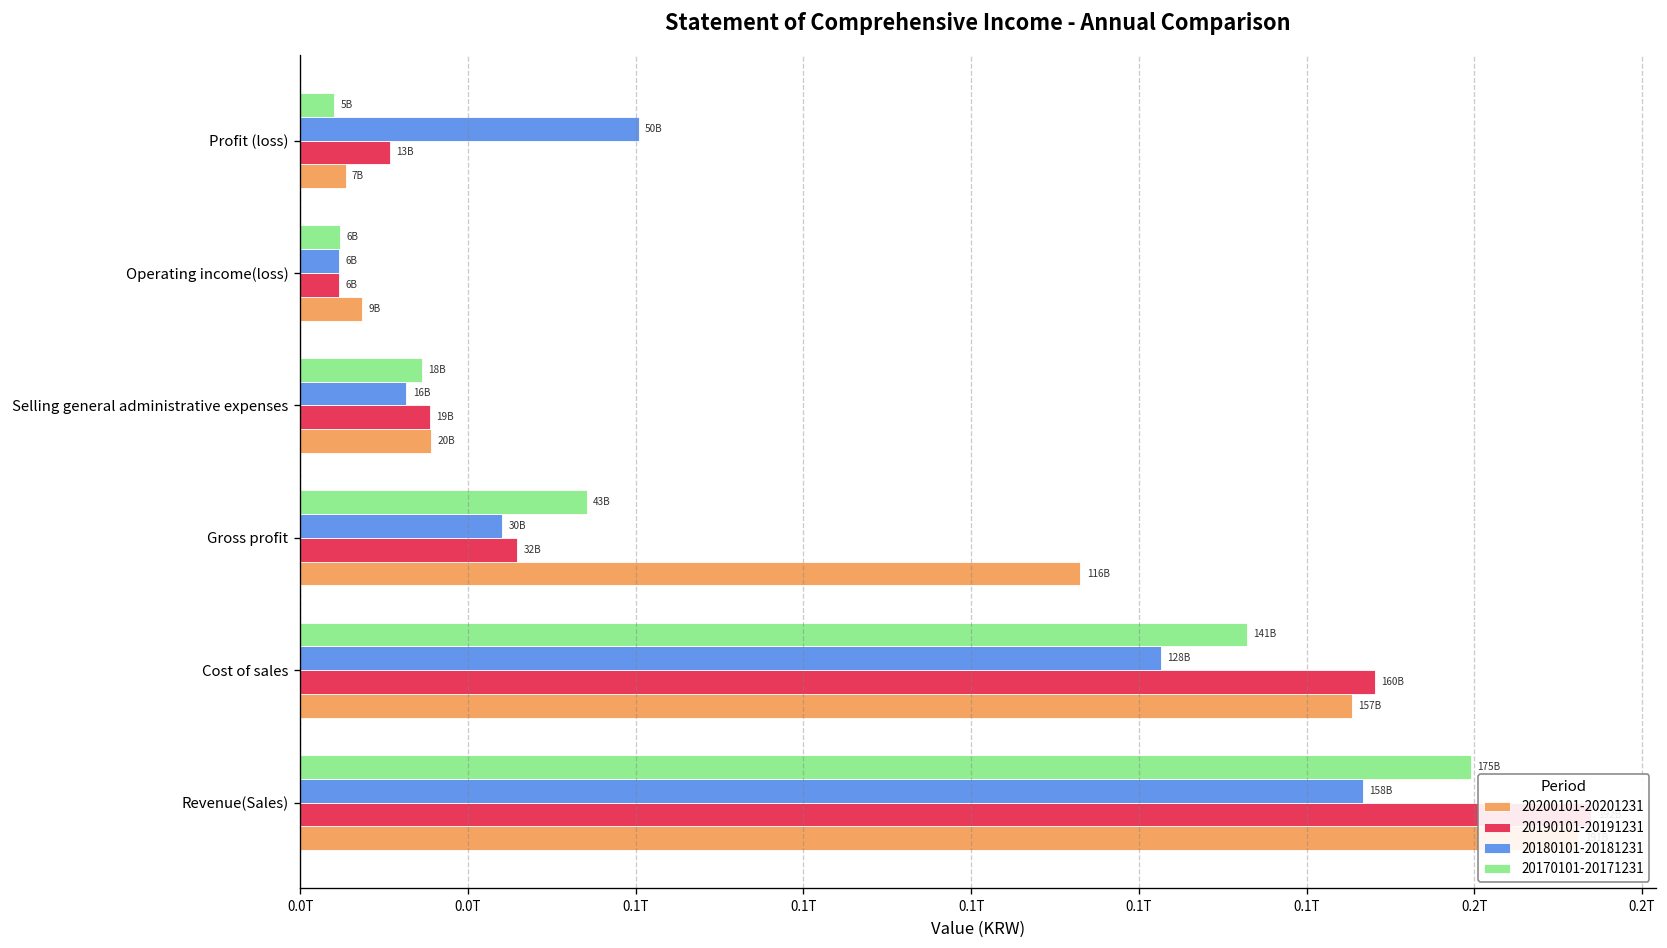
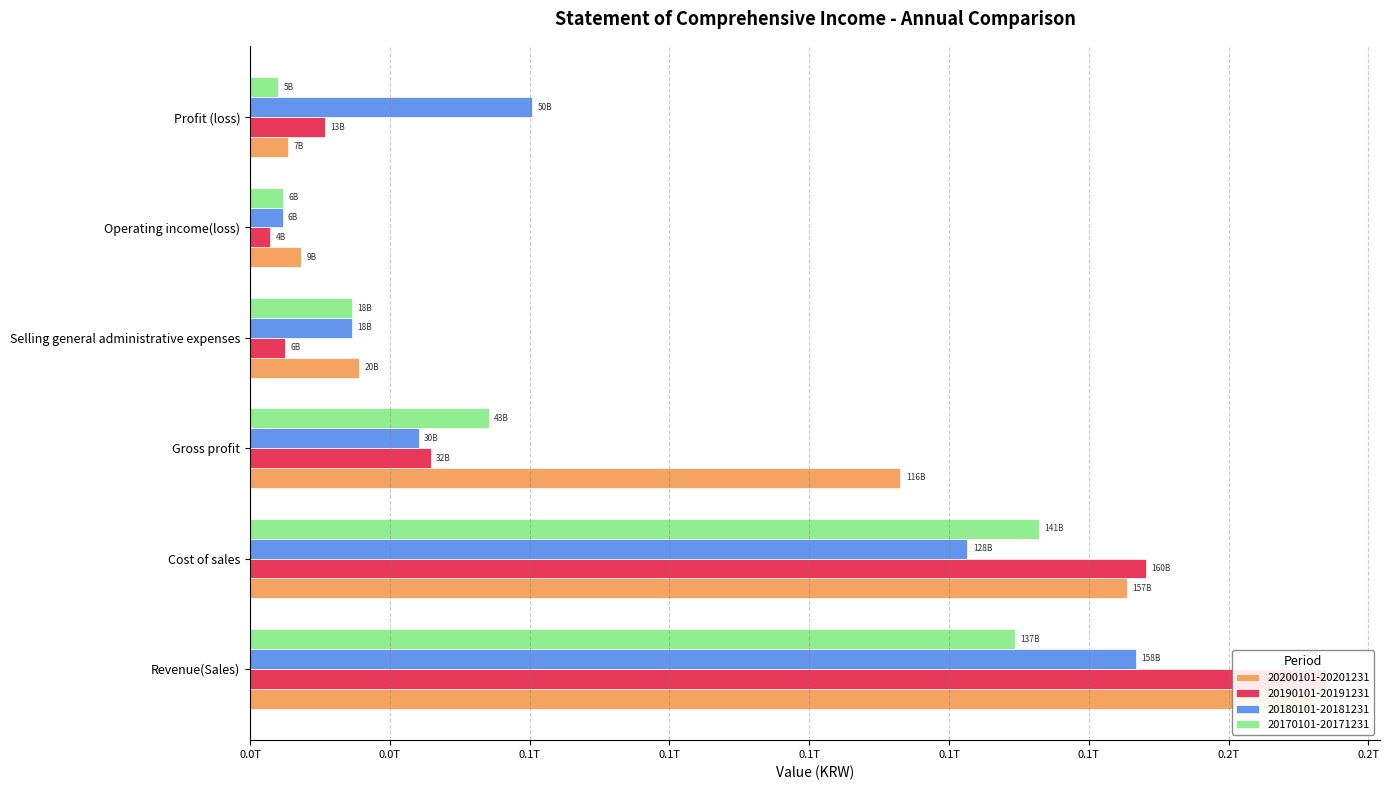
  {
    "20200101-20201231": {
      "Profit (loss)": "7B",
      "Operating income(loss)": "9B",
      "Selling general administrative expenses": "20B",
      "Gross profit": "116B",
      "Cost of sales": "157B"
    },
    "20190101-20191231": {
      "Profit (loss)": "13B",
-     "Operating income(loss)": "6B",
-     "Selling general administrative expenses": "19B",
+     "Operating income(loss)": "4B",
+     "Selling general administrative expenses": "6B",
      "Gross profit": "32B",
      "Cost of sales": "160B"
    },
    "20180101-20181231": {
      "Profit (loss)": "50B",
      "Operating income(loss)": "6B",
-     "Selling general administrative expenses": "16B",
+     "Selling general administrative expenses": "18B",
      "Gross profit": "30B",
      "Cost of sales": "128B",
      "Revenue(Sales)": "158B"
    },
    "20170101-20171231": {
      "Profit (loss)": "5B",
      "Operating income(loss)": "6B",
      "Selling general administrative expenses": "18B",
      "Gross profit": "43B",
      "Cost of sales": "141B",
-     "Revenue(Sales)": "175B"
+     "Revenue(Sales)": "137B"
    }
  }
